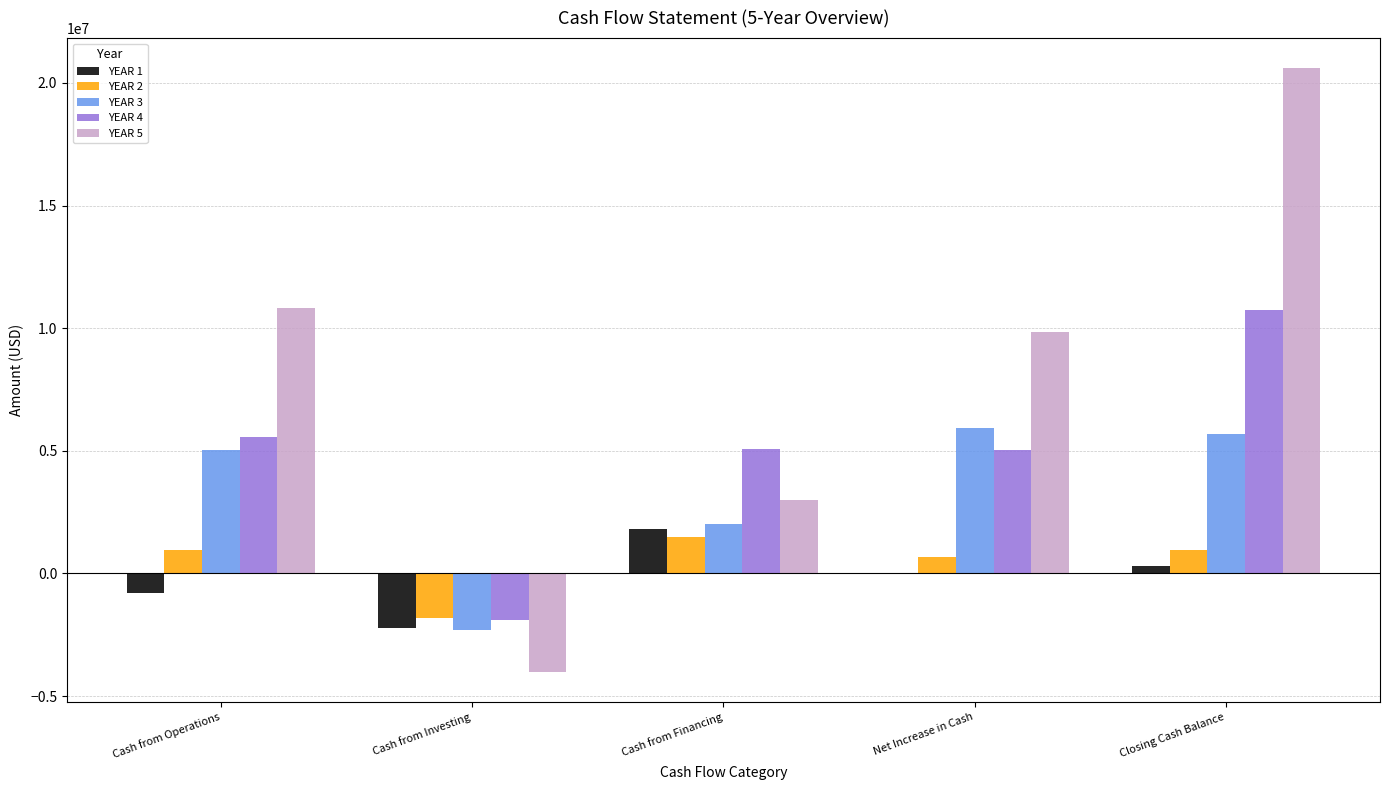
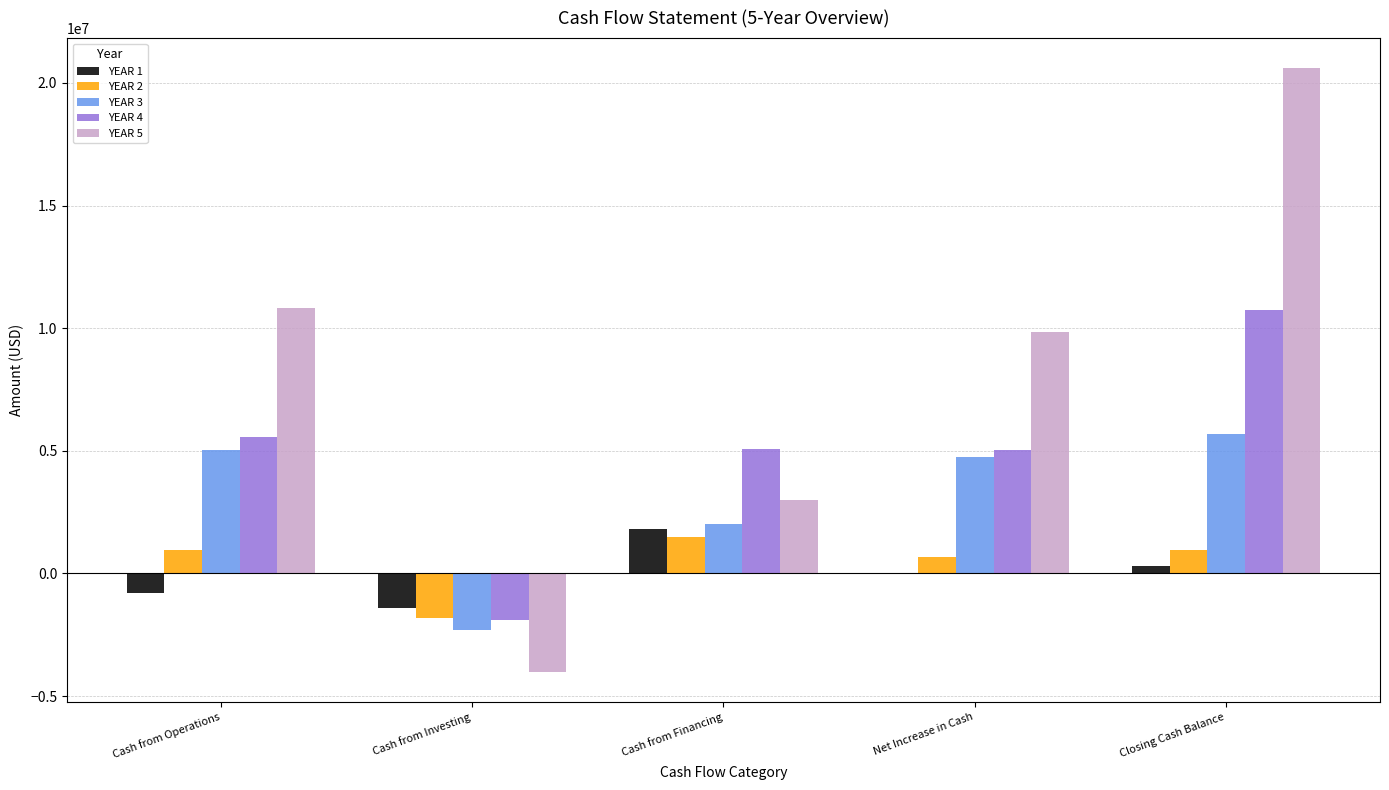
  {
    "YEAR 1": {
      "Cash from Operations": -800000,
-     "Cash from Investing": -2200000,
+     "Cash from Investing": -1400000,
      "Cash from Financing": 1800000,
      "Closing Cash Balance": 300000
    },
    "YEAR 2": {
      "Cash from Operations": 1000000,
      "Cash from Investing": -1800000,
      "Cash from Financing": 1500000,
      "Net Increase in Cash": 700000,
      "Closing Cash Balance": 1000000
    },
    "YEAR 3": {
      "Cash from Operations": 5000000,
      "Cash from Investing": -2300000,
      "Cash from Financing": 2000000,
-     "Net Increase in Cash": 5900000,
+     "Net Increase in Cash": 4700000,
      "Closing Cash Balance": 5700000
    },
    "YEAR 4": {
      "Cash from Operations": 5500000,
      "Cash from Investing": -1900000,
      "Cash from Financing": 5100000,
      "Net Increase in Cash": 5000000,
      "Closing Cash Balance": 10800000
    },
    "YEAR 5": {
      "Cash from Operations": 10800000,
      "Cash from Investing": -4000000,
      "Cash from Financing": 3000000,
      "Net Increase in Cash": 9800000,
      "Closing Cash Balance": 20600000
    }
  }
